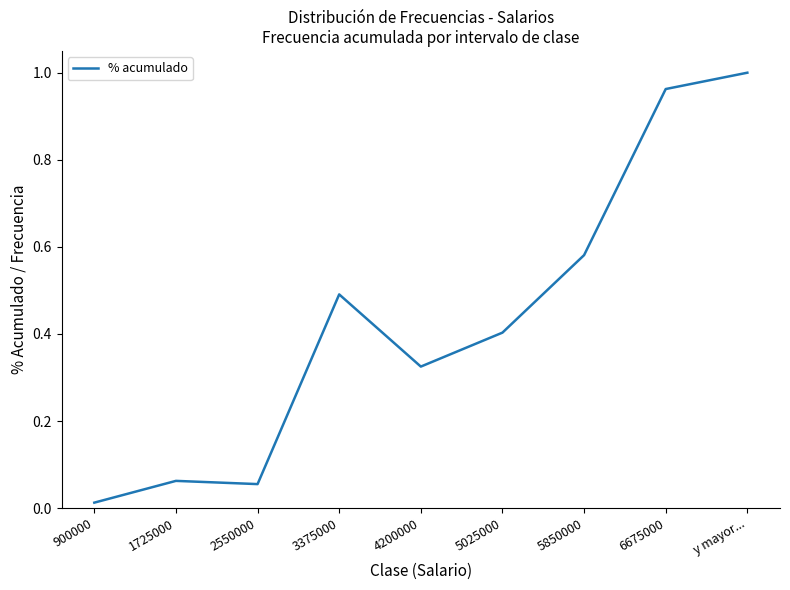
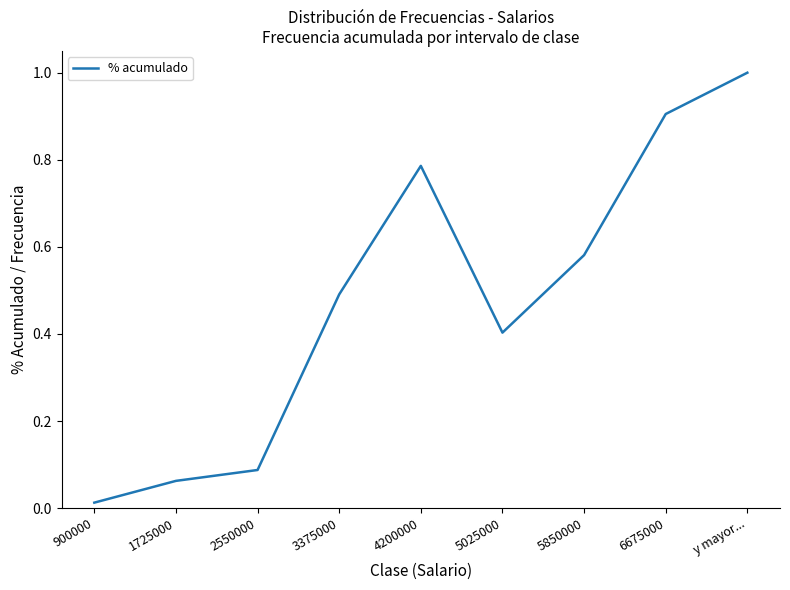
  {
    "900000": 0.01,
    "1725000": 0.06,
-   "2550000": 0.06,
+   "2550000": 0.09,
    "3375000": 0.49,
-   "4200000": 0.33,
+   "4200000": 0.79,
    "5025000": 0.40,
    "5850000": 0.58,
-   "6675000": 0.96,
+   "6675000": 0.91,
    "y mayor...": 1.00
  }
